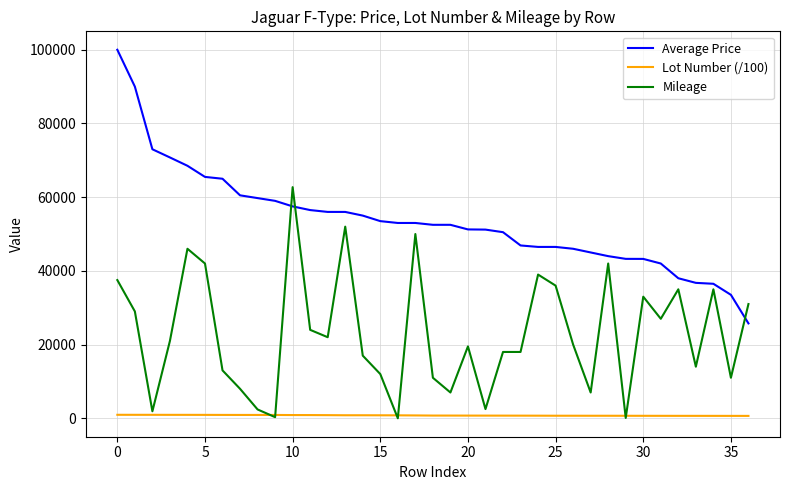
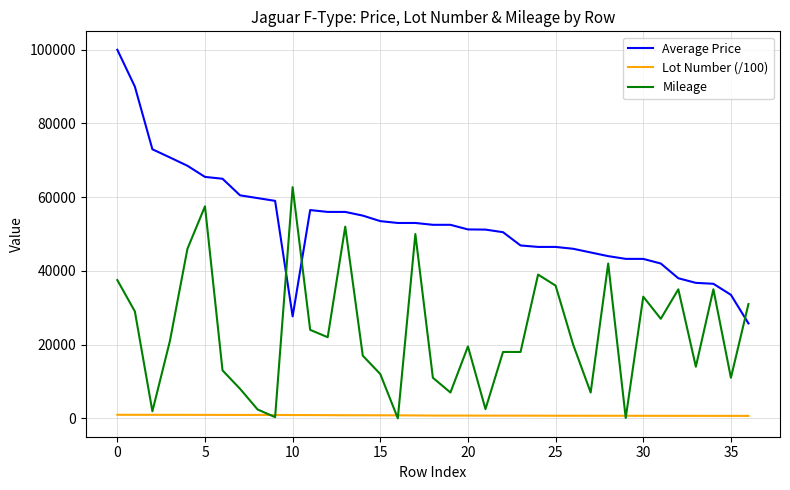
  {
    "Average Price": {
      "0": 100000,
      "5": 66000,
-     "10": 58000,
+     "10": 28000,
      "15": 54000,
      "20": 51000,
      "25": 47000,
      "30": 43000,
      "35": 34000
    },
    "Lot Number (/100)": {
      "0": 1000,
      "5": 1000,
      "10": 1000,
      "15": 1000,
      "20": 1000,
      "25": 1000,
      "30": 1000,
      "35": 1000
    },
    "Mileage": {
      "0": 38000,
-     "5": 42000,
+     "5": 58000,
      "10": 63000,
      "15": 12000,
      "20": 20000,
      "25": 36000,
      "30": 33000,
      "35": 11000
    }
  }
